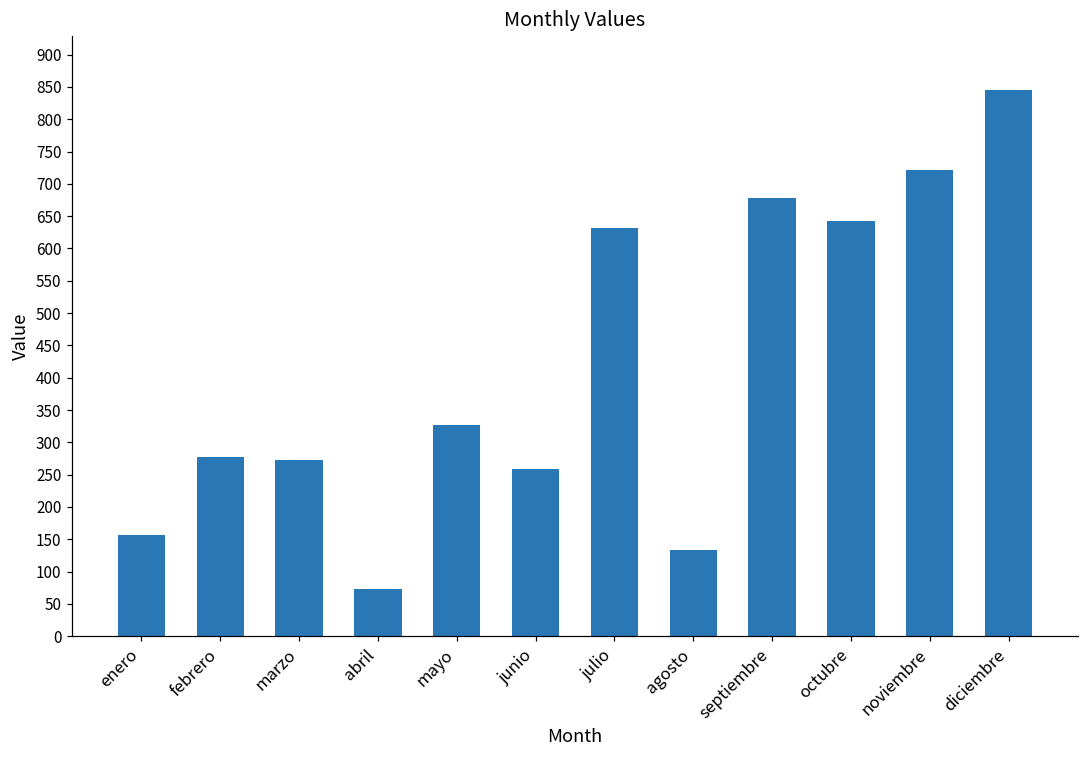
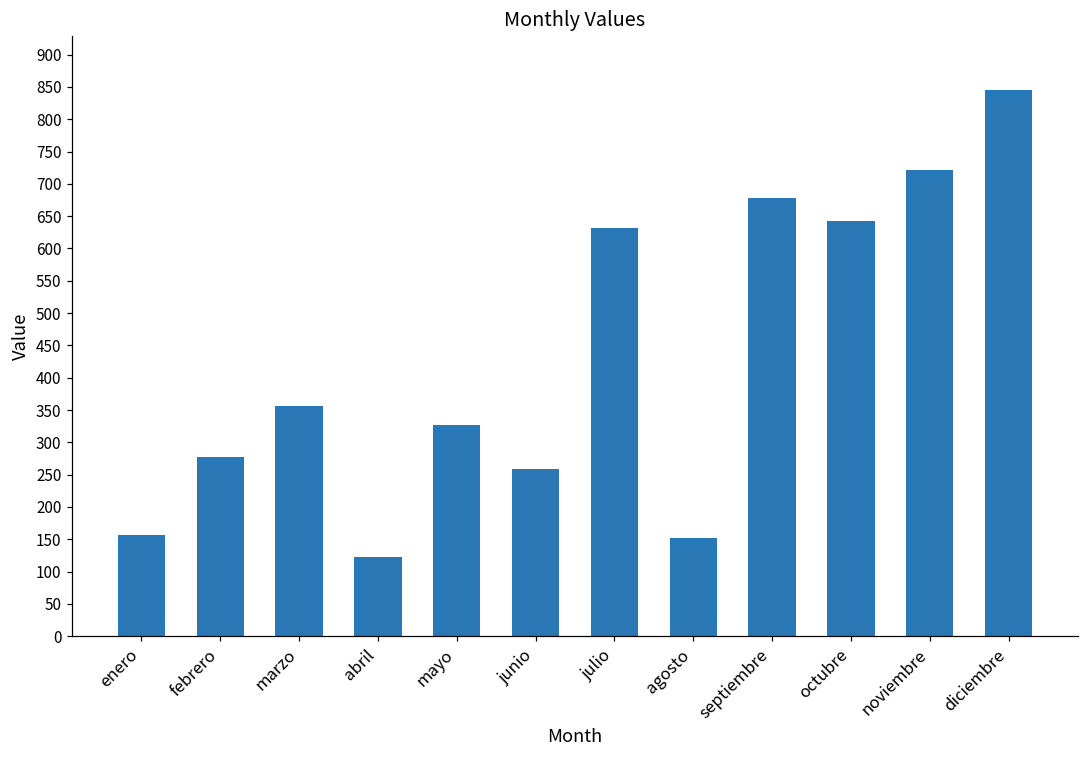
  {
    "enero": 160,
    "febrero": 280,
-   "marzo": 270,
-   "abril": 70,
+   "marzo": 360,
+   "abril": 120,
    "mayo": 330,
    "junio": 260,
    "julio": 630,
-   "agosto": 130,
+   "agosto": 150,
    "septiembre": 680,
    "octubre": 640,
    "noviembre": 720,
    "diciembre": 850
  }
